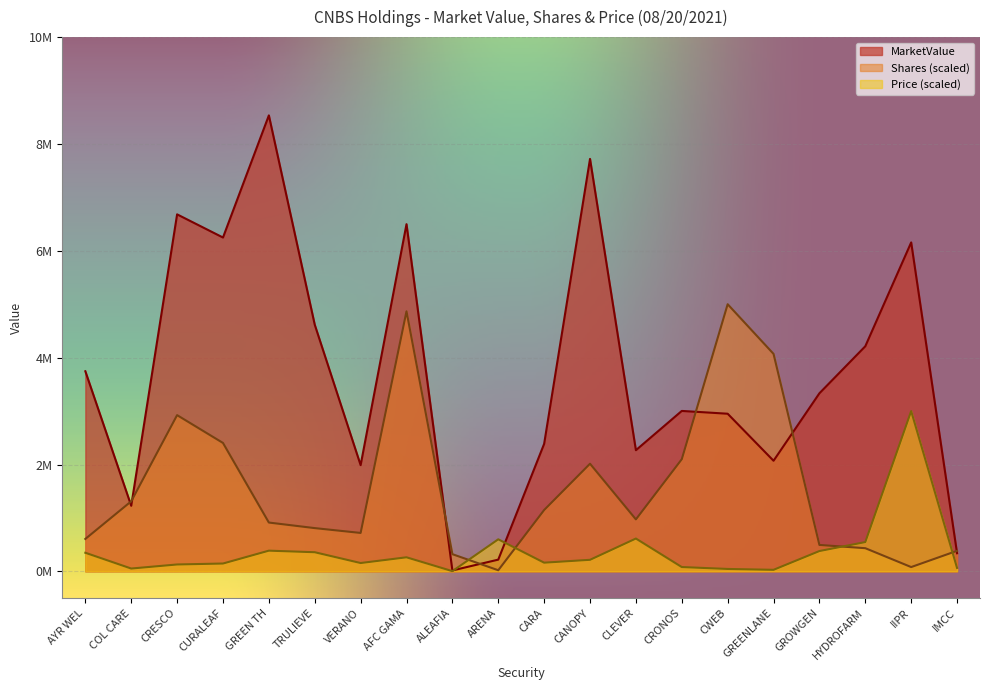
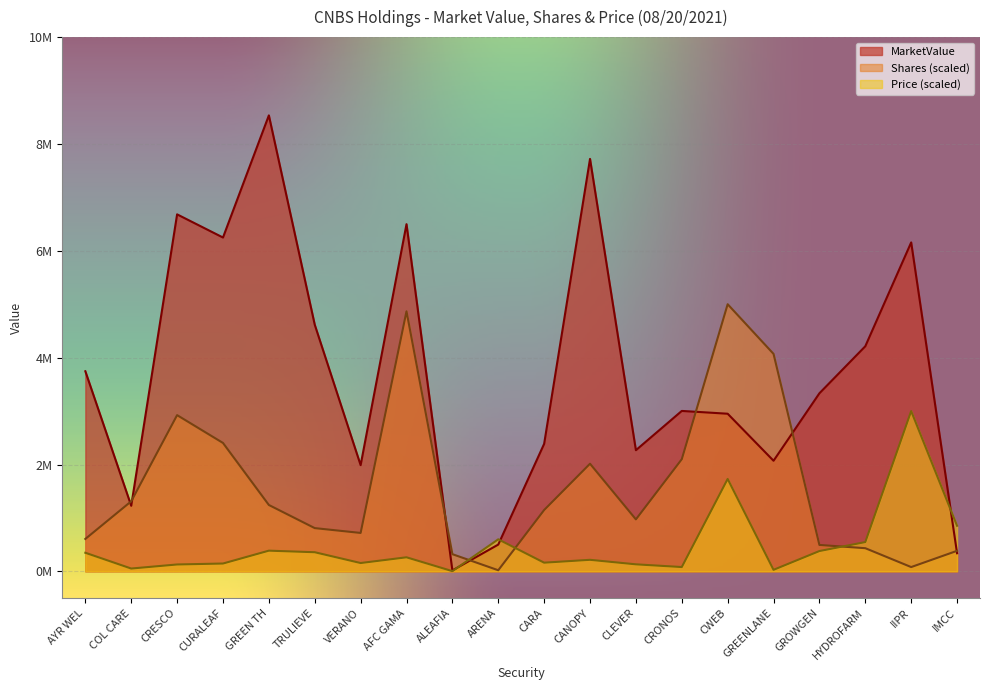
  {
    "MarketValue": {
      "AYR WEL": 3700000,
      "COL CARE": 1200000,
      "CRESCO": 6700000,
      "CURALEAF": 6200000,
      "GREEN TH": 8500000,
      "TRULIEVE": 4600000,
      "VERANO": 2000000,
      "AFC GAMA": 6500000,
-     "ARENA": 200000,
+     "ARENA": 500000,
      "CARA": 2400000,
      "CANOPY": 7700000,
      "CLEVER": 2300000,
      "CRONOS": 3000000,
      "CWEB": 3000000,
      "GREENLANE": 2100000,
      "GROWGEN": 3300000,
      "HYDROFARM": 4200000,
      "IIPR": 6200000
    },
    "Shares (scaled)": {
      "AYR WEL": 600000,
      "COL CARE": 1300000,
      "CRESCO": 2900000,
      "CURALEAF": 2400000,
-     "GREEN TH": 900000,
+     "GREEN TH": 1200000,
      "TRULIEVE": 800000,
      "VERANO": 700000,
      "AFC GAMA": 4900000,
      "ALEAFIA": 300000,
      "ARENA": 0,
      "CARA": 1100000,
      "CANOPY": 2000000,
      "CLEVER": 1000000,
      "CRONOS": 2100000,
      "CWEB": 5000000,
      "GREENLANE": 4100000,
      "GROWGEN": 500000,
      "HYDROFARM": 400000,
      "IIPR": 100000
    },
    "Price (scaled)": {
      "AYR WEL": 300000,
      "COL CARE": 100000,
      "CRESCO": 100000,
      "CURALEAF": 100000,
      "GREEN TH": 400000,
      "TRULIEVE": 400000,
      "VERANO": 200000,
      "AFC GAMA": 300000,
      "ARENA": 600000,
      "CARA": 200000,
      "CANOPY": 200000,
-     "CLEVER": 600000,
+     "CLEVER": 100000,
      "CRONOS": 100000,
-     "CWEB": 0,
+     "CWEB": 1700000,
      "GREENLANE": 0,
      "GROWGEN": 400000,
      "HYDROFARM": 500000,
      "IIPR": 3000000,
-     "IMCC": 100000
+     "IMCC": 900000
    }
  }
